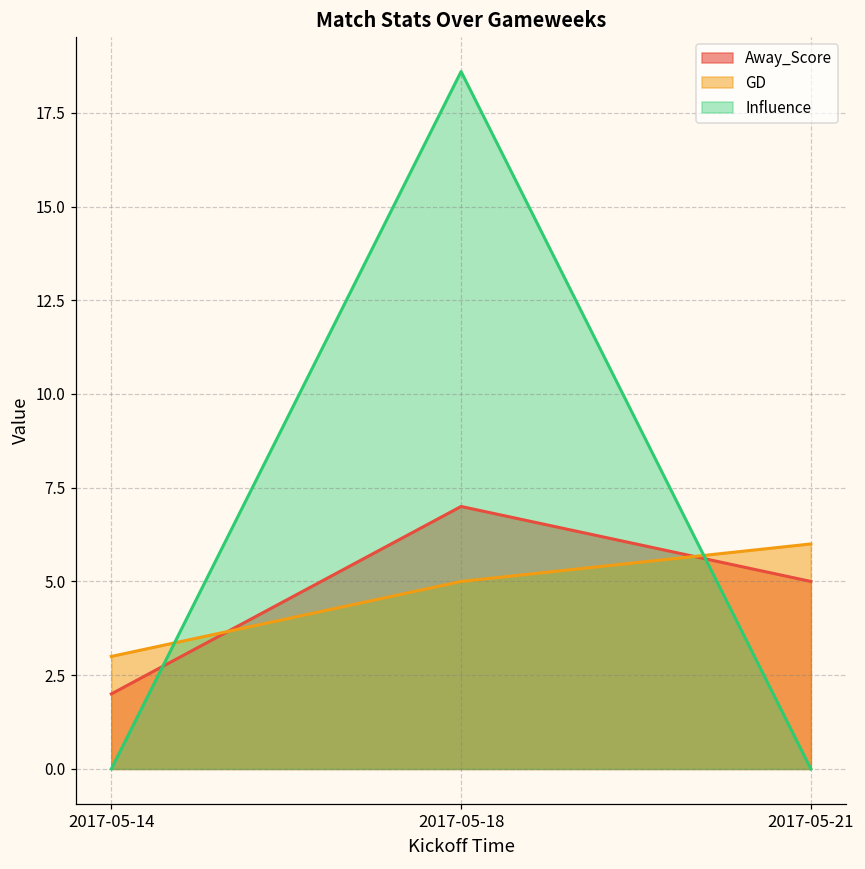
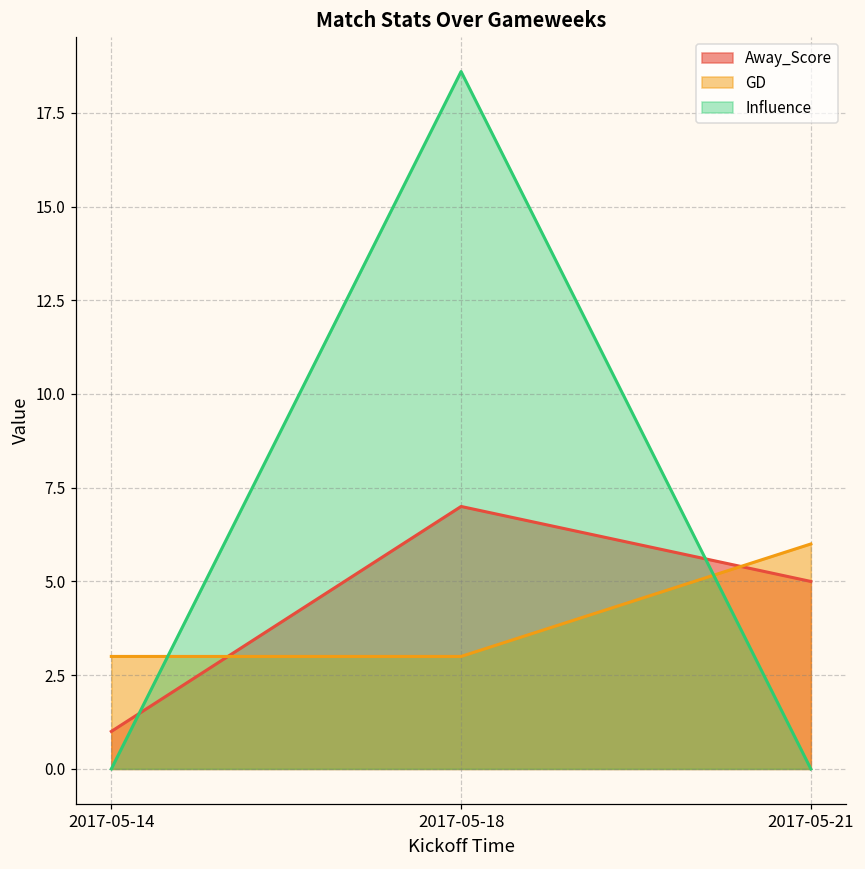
  {
    "Away_Score": {
-     "2017-05-14": 2,
+     "2017-05-14": 1,
      "2017-05-18": 7,
      "2017-05-21": 5
    },
    "GD": {
      "2017-05-14": 3,
-     "2017-05-18": 5,
+     "2017-05-18": 3,
      "2017-05-21": 6
    },
    "Influence": {
      "2017-05-14": 0,
      "2017-05-18": 18.6,
      "2017-05-21": 0
    }
  }
